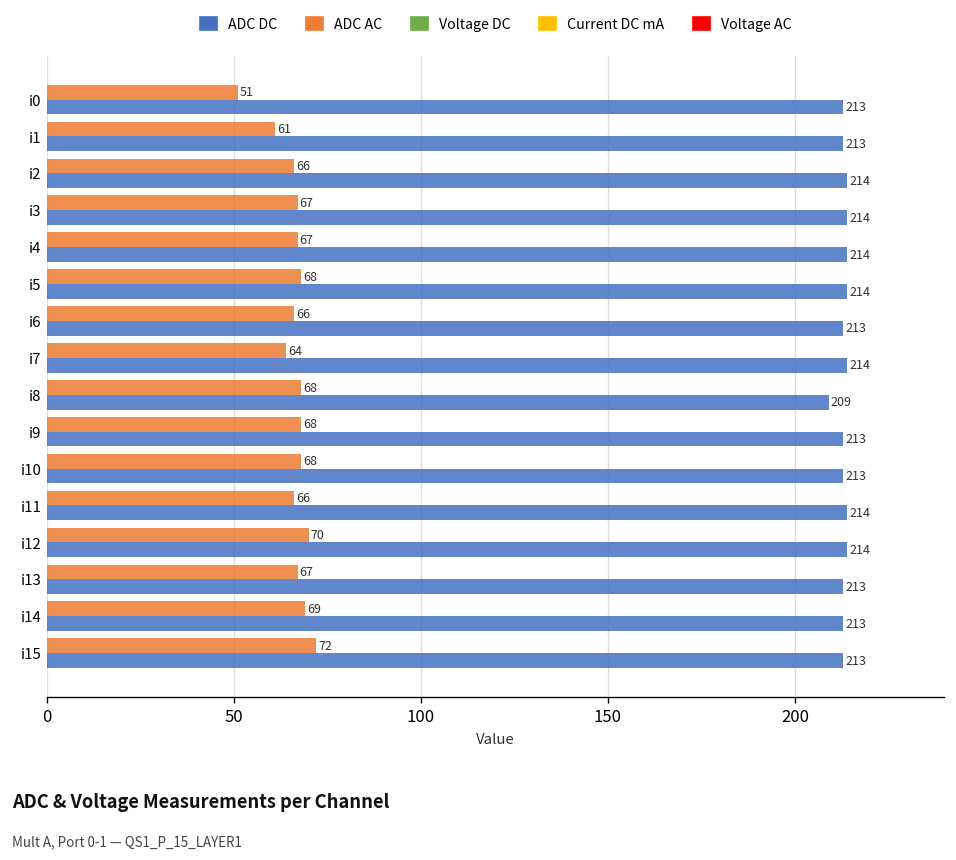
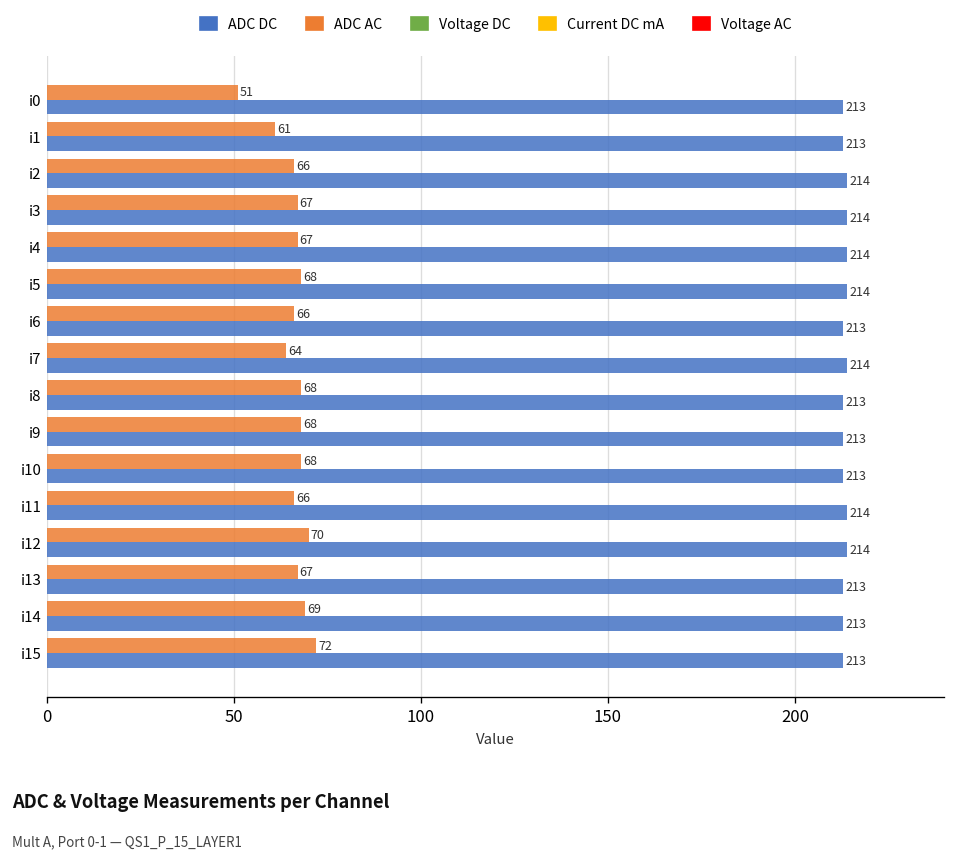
  {
    "ADC DC": {
      "i0": 213,
      "i1": 213,
      "i2": 214,
      "i3": 214,
      "i4": 214,
      "i5": 214,
      "i6": 213,
      "i7": 214,
-     "i8": 209,
+     "i8": 213,
      "i9": 213,
      "i10": 213,
      "i11": 214,
      "i12": 214,
      "i13": 213,
      "i14": 213,
      "i15": 213
    },
    "ADC AC": {
      "i0": 51,
      "i1": 61,
      "i2": 66,
      "i3": 67,
      "i4": 67,
      "i5": 68,
      "i6": 66,
      "i7": 64,
      "i8": 68,
      "i9": 68,
      "i10": 68,
      "i11": 66,
      "i12": 70,
      "i13": 67,
      "i14": 69,
      "i15": 72
    }
  }
